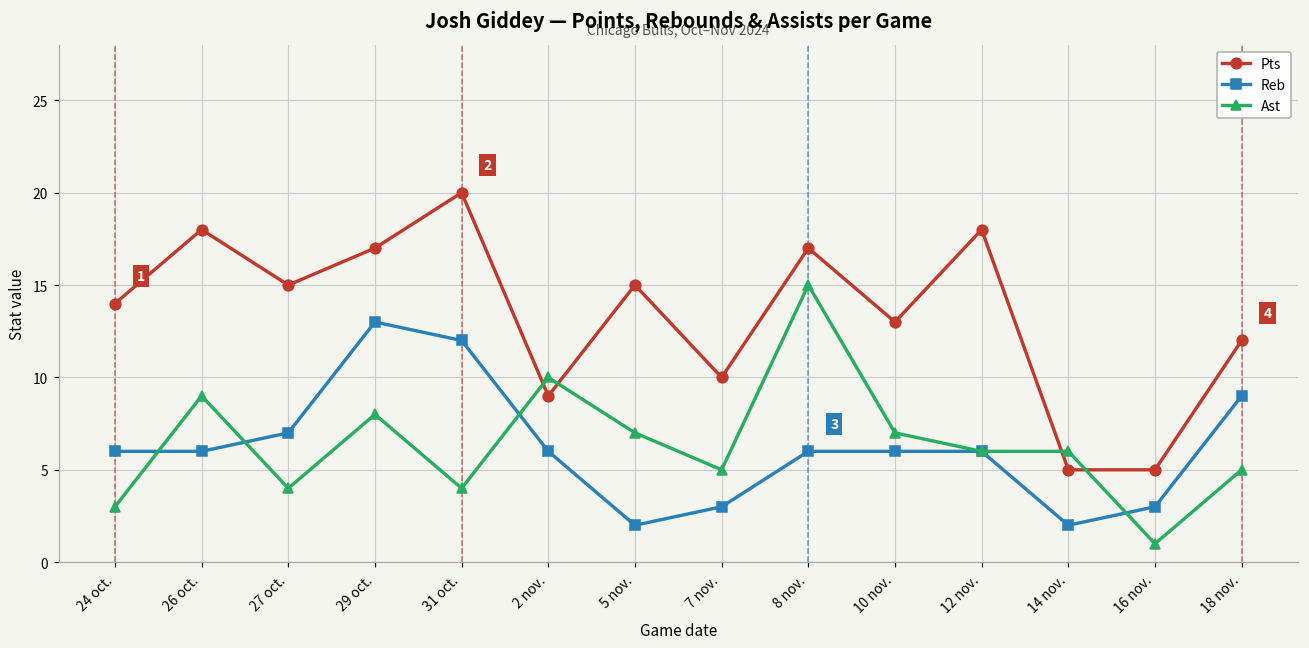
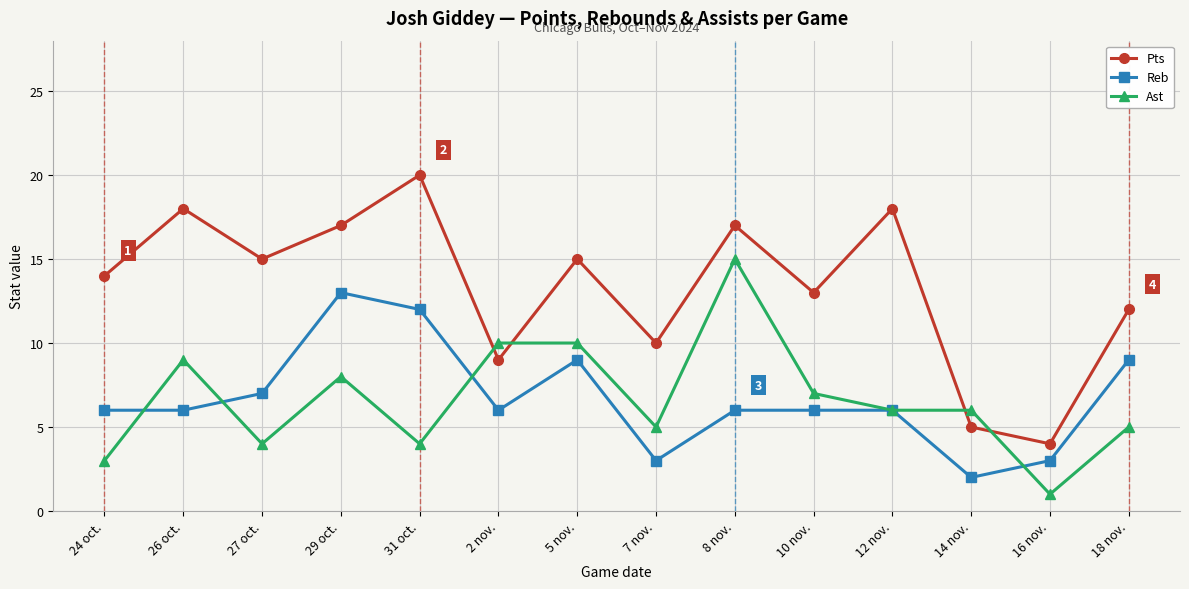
  {
    "Pts": {
      "24 oct.": 14,
      "26 oct.": 18,
      "27 oct.": 15,
      "29 oct.": 17,
      "31 oct.": 20,
      "2 nov.": 9,
      "5 nov.": 15,
      "7 nov.": 10,
      "8 nov.": 17,
      "10 nov.": 13,
      "12 nov.": 18,
      "14 nov.": 5,
-     "16 nov.": 5,
+     "16 nov.": 4,
      "18 nov.": 12
    },
    "Reb": {
      "24 oct.": 6,
      "26 oct.": 6,
      "27 oct.": 7,
      "29 oct.": 13,
      "31 oct.": 12,
      "2 nov.": 6,
-     "5 nov.": 2,
+     "5 nov.": 9,
      "7 nov.": 3,
      "8 nov.": 6,
      "10 nov.": 6,
      "14 nov.": 2,
      "16 nov.": 3,
      "18 nov.": 9
    },
    "Ast": {
      "24 oct.": 3,
      "26 oct.": 9,
      "27 oct.": 4,
      "29 oct.": 8,
      "31 oct.": 4,
      "2 nov.": 10,
-     "5 nov.": 7,
+     "5 nov.": 10,
      "7 nov.": 5,
      "8 nov.": 15,
      "10 nov.": 7,
      "14 nov.": 6,
      "16 nov.": 1,
      "18 nov.": 5
    }
  }
